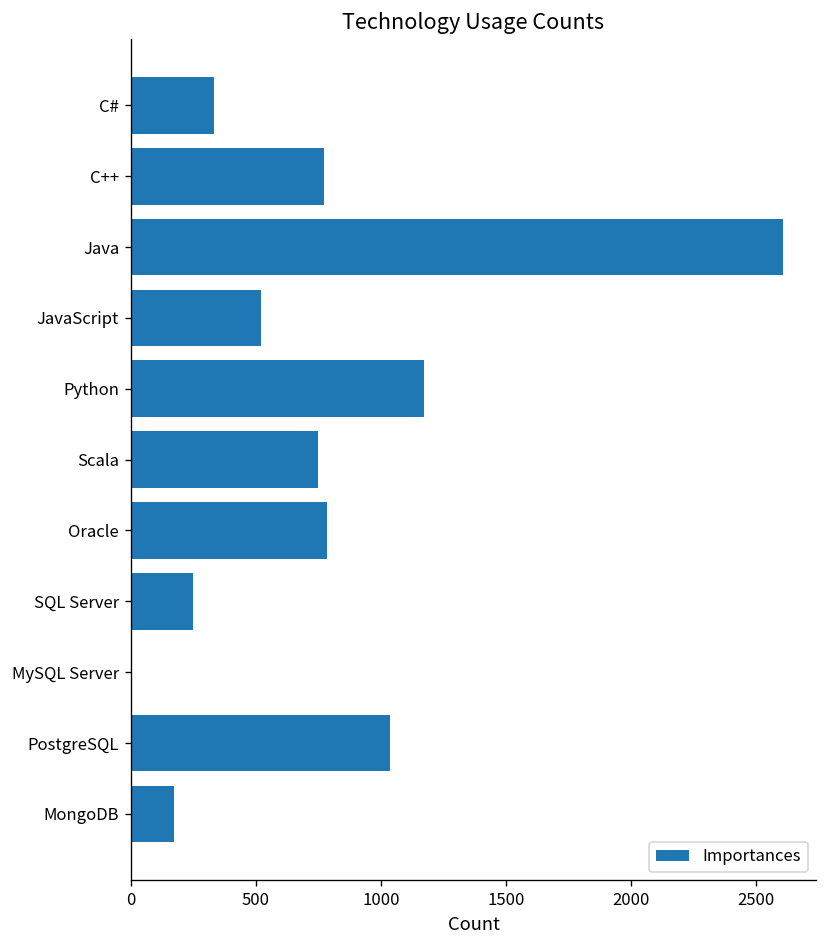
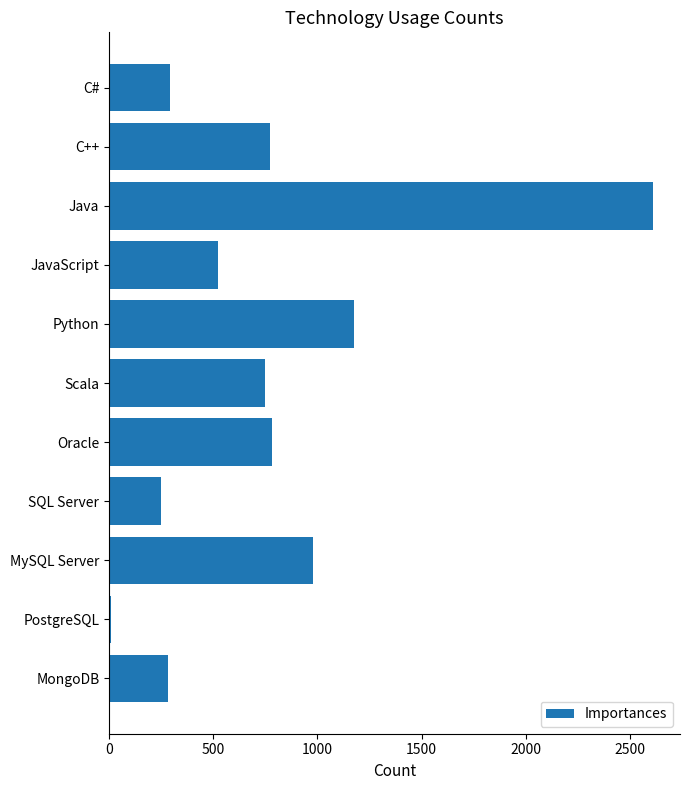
  {
-   "C#": 330,
+   "C#": 290,
    "C++": 770,
    "Java": 2610,
    "JavaScript": 520,
    "Python": 1170,
    "Scala": 750,
    "Oracle": 780,
    "SQL Server": 250,
-   "MySQL Server": 0,
-   "PostgreSQL": 1040,
-   "MongoDB": 170
+   "MySQL Server": 980,
+   "PostgreSQL": 10,
+   "MongoDB": 290
  }
